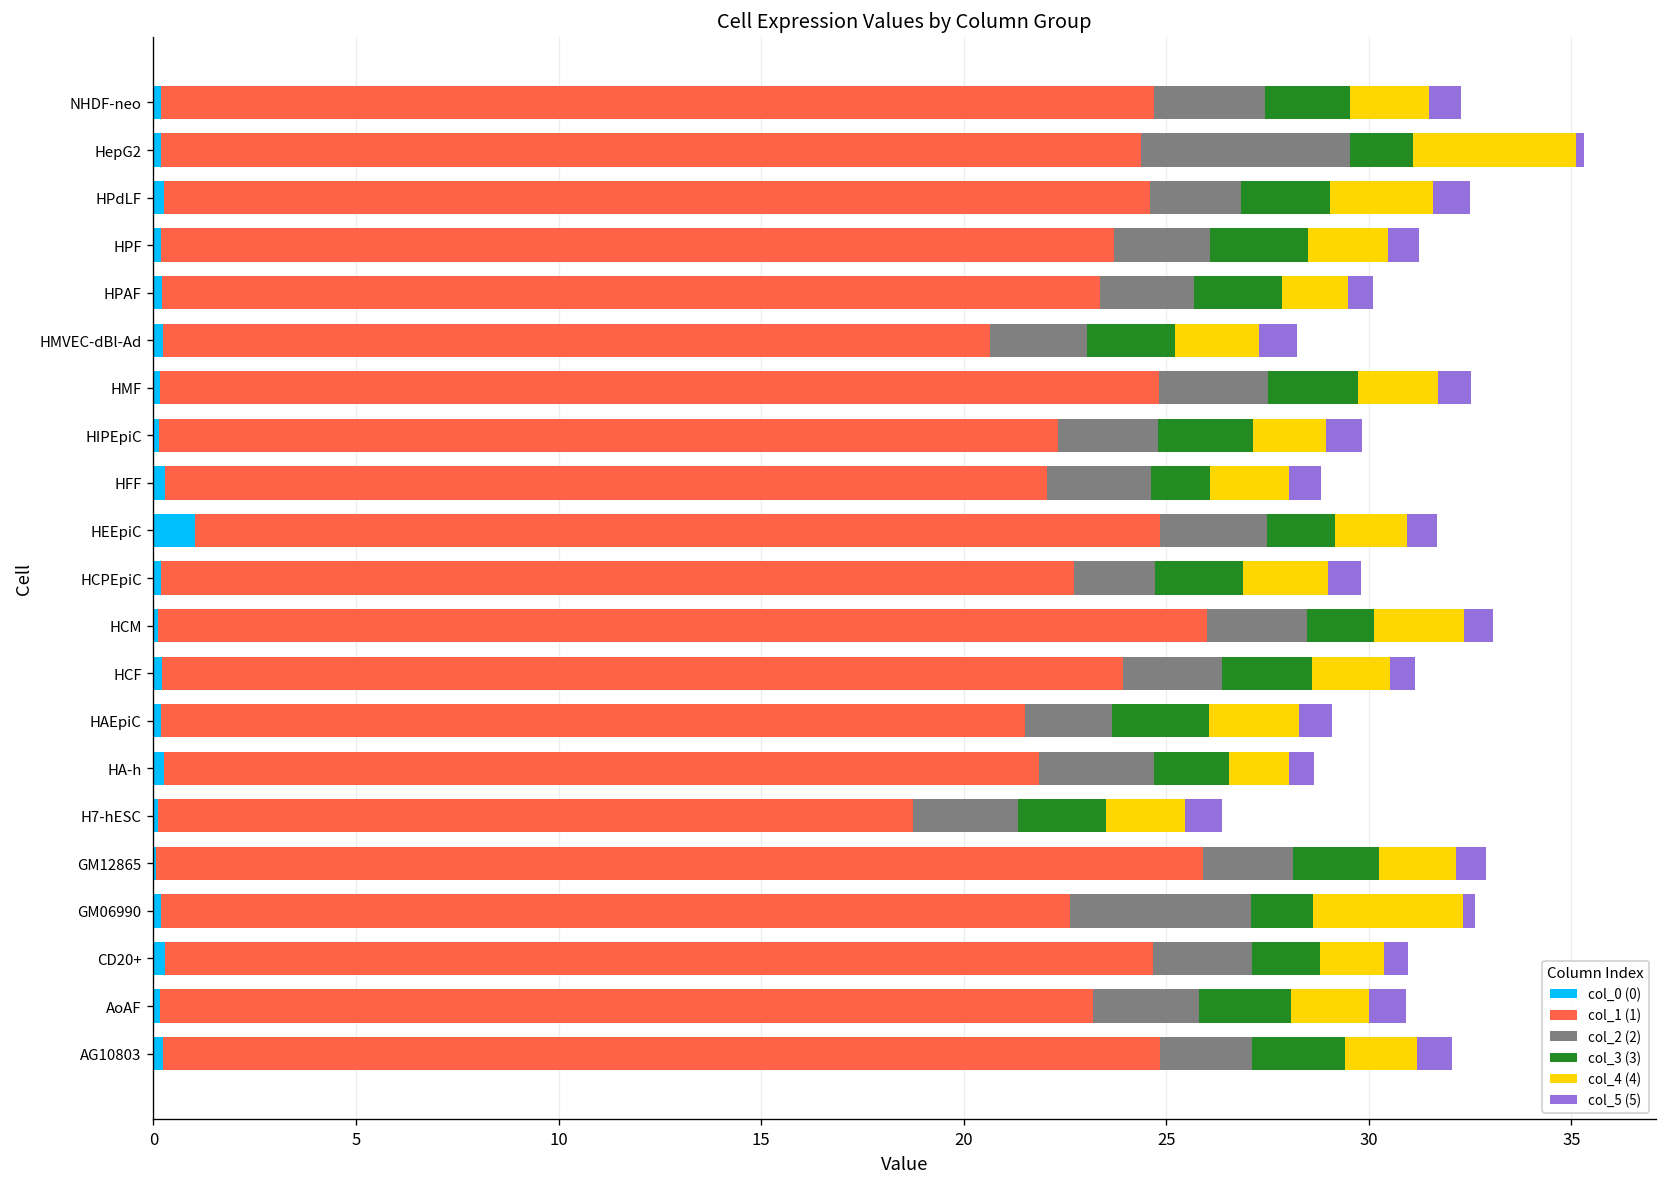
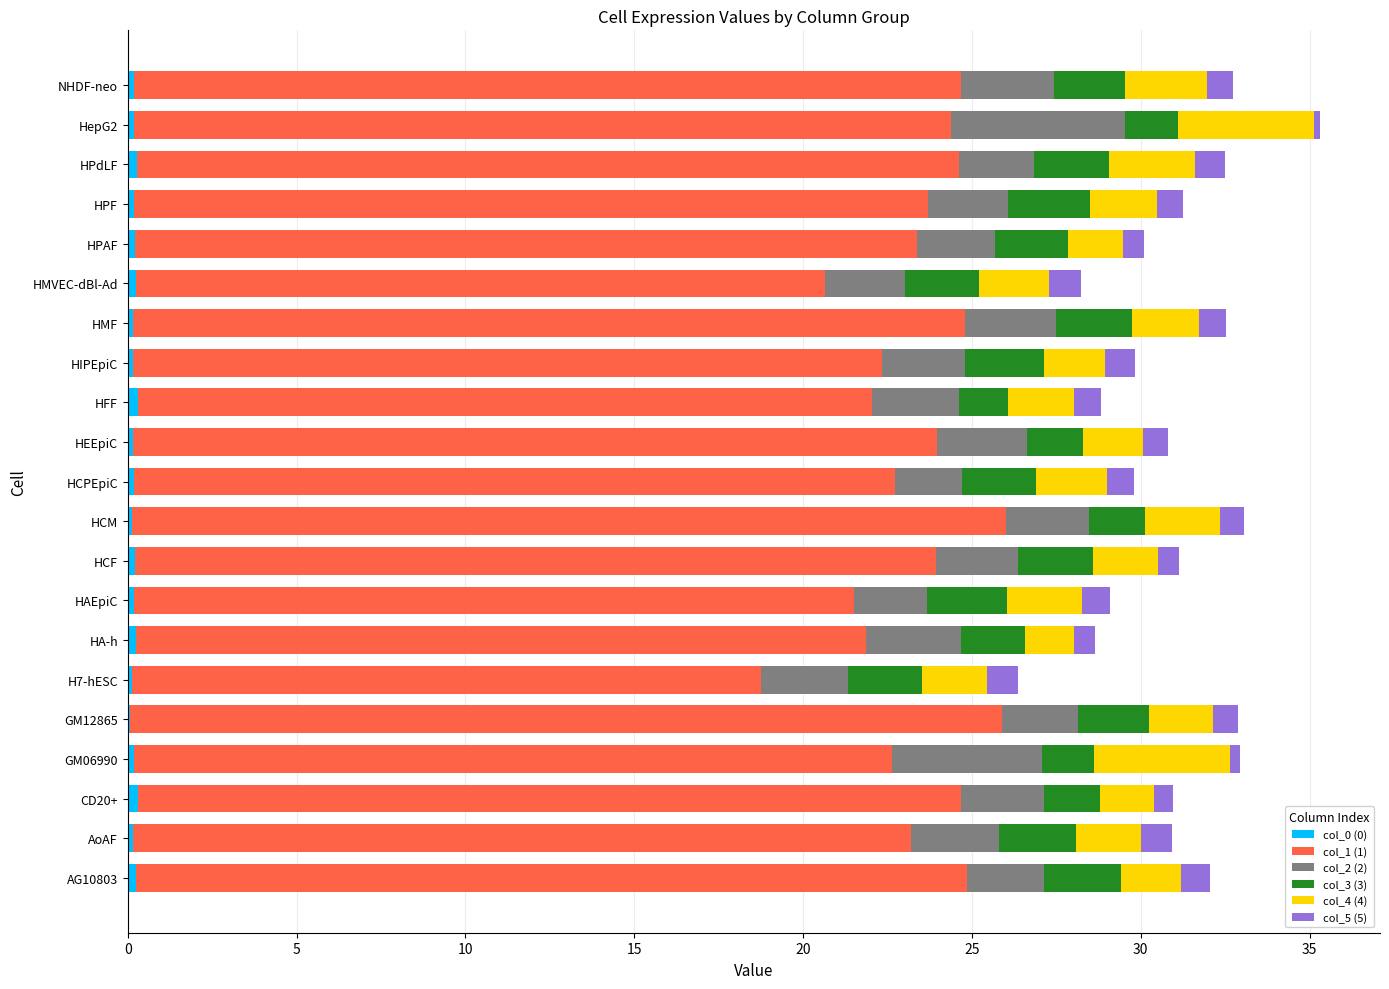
  {
    "col_0 (0)": {
      "NHDF-neo": 0.2,
      "HepG2": 0.2,
      "HPdLF": 0.3,
      "HPF": 0.2,
      "HPAF": 0.2,
      "HMVEC-dBl-Ad": 0.2,
      "HMF": 0.2,
      "HIPEpiC": 0.1,
      "HFF": 0.3,
-     "HEEpiC": 1.0,
+     "HEEpiC": 0.2,
      "HCPEpiC": 0.2,
      "HCM": 0.1,
      "HCF": 0.2,
      "HAEpiC": 0.2,
      "HA-h": 0.3,
      "H7-hESC": 0.1,
      "GM12865": 0.1,
      "GM06990": 0.2,
      "CD20+": 0.3,
      "AoAF": 0.2,
      "AG10803": 0.2
    },
    "col_1 (1)": {
      "NHDF-neo": 24.5,
      "HepG2": 24.2,
      "HPdLF": 24.3,
      "HPF": 23.5,
      "HPAF": 23.2,
      "HMVEC-dBl-Ad": 20.4,
      "HMF": 24.7,
      "HIPEpiC": 22.2,
      "HFF": 21.7,
      "HEEpiC": 23.8,
      "HCPEpiC": 22.5,
      "HCM": 25.9,
      "HCF": 23.7,
      "HAEpiC": 21.3,
      "HA-h": 21.6,
      "H7-hESC": 18.6,
      "GM12865": 25.8,
      "GM06990": 22.4,
      "CD20+": 24.4,
      "AoAF": 23.0,
      "AG10803": 24.6
    },
    "col_2 (2)": {
      "NHDF-neo": 2.8,
      "HepG2": 5.1,
      "HPdLF": 2.2,
      "HPF": 2.4,
      "HPAF": 2.3,
      "HMVEC-dBl-Ad": 2.4,
      "HMF": 2.7,
      "HIPEpiC": 2.5,
      "HFF": 2.6,
      "HEEpiC": 2.6,
      "HCPEpiC": 2.0,
      "HCM": 2.4,
      "HCF": 2.5,
      "HAEpiC": 2.1,
      "HA-h": 2.8,
      "H7-hESC": 2.6,
      "GM12865": 2.2,
      "GM06990": 4.4,
      "CD20+": 2.5,
      "AoAF": 2.6,
      "AG10803": 2.3
    },
    "col_3 (3)": {
      "NHDF-neo": 2.1,
      "HepG2": 1.6,
      "HPdLF": 2.2,
      "HPF": 2.4,
      "HPAF": 2.2,
      "HMVEC-dBl-Ad": 2.2,
      "HMF": 2.2,
      "HIPEpiC": 2.3,
      "HFF": 1.4,
      "HEEpiC": 1.7,
      "HCPEpiC": 2.2,
      "HCM": 1.7,
      "HCF": 2.2,
      "HAEpiC": 2.4,
      "HA-h": 1.9,
      "H7-hESC": 2.2,
      "GM12865": 2.1,
      "GM06990": 1.5,
      "CD20+": 1.7,
      "AoAF": 2.3,
      "AG10803": 2.3
    },
    "col_4 (4)": {
-     "NHDF-neo": 2.0,
+     "NHDF-neo": 2.4,
      "HepG2": 4.0,
      "HPdLF": 2.5,
      "HPF": 2.0,
      "HPAF": 1.6,
      "HMVEC-dBl-Ad": 2.1,
      "HMF": 2.0,
      "HIPEpiC": 1.8,
      "HFF": 1.9,
      "HEEpiC": 1.8,
      "HCPEpiC": 2.1,
      "HCM": 2.2,
      "HCF": 1.9,
      "HAEpiC": 2.2,
      "HA-h": 1.5,
      "H7-hESC": 1.9,
      "GM12865": 1.9,
-     "GM06990": 3.7,
+     "GM06990": 4.0,
      "CD20+": 1.6,
      "AoAF": 1.9,
      "AG10803": 1.8
    },
    "col_5 (5)": {
      "NHDF-neo": 0.8,
      "HepG2": 0.2,
      "HPdLF": 0.9,
      "HPF": 0.8,
      "HPAF": 0.6,
      "HMVEC-dBl-Ad": 0.9,
      "HMF": 0.8,
      "HIPEpiC": 0.9,
      "HFF": 0.8,
      "HEEpiC": 0.7,
      "HCPEpiC": 0.8,
      "HCM": 0.7,
      "HCF": 0.6,
      "HAEpiC": 0.8,
      "HA-h": 0.6,
      "H7-hESC": 0.9,
      "GM12865": 0.7,
      "GM06990": 0.3,
      "CD20+": 0.6,
      "AoAF": 0.9,
      "AG10803": 0.9
    }
  }
